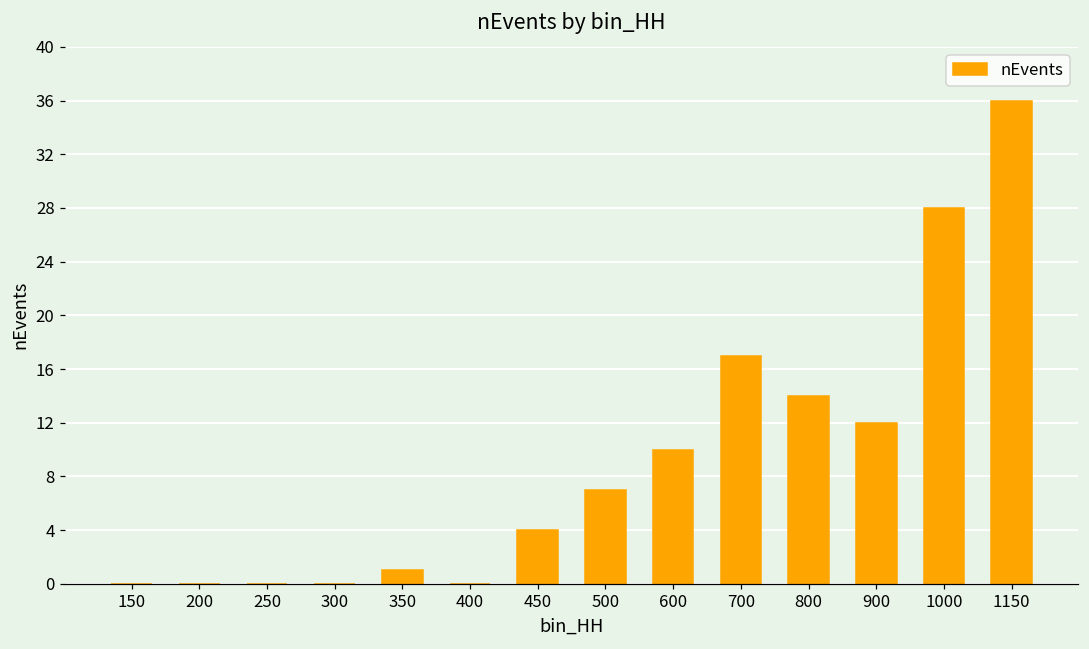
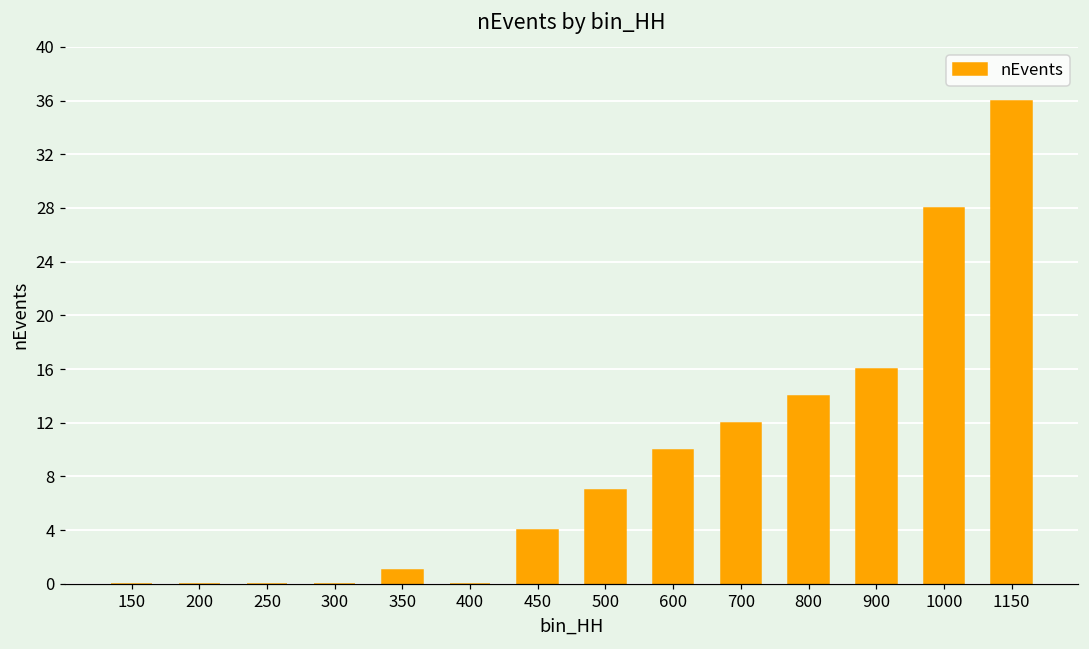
  {
    "150": 0,
    "200": 0,
    "250": 0,
    "300": 0,
    "350": 1,
    "400": 0,
    "450": 4,
    "500": 7,
    "600": 10,
-   "700": 17,
+   "700": 12,
    "800": 14,
-   "900": 12,
+   "900": 16,
    "1000": 28,
    "1150": 36
  }
